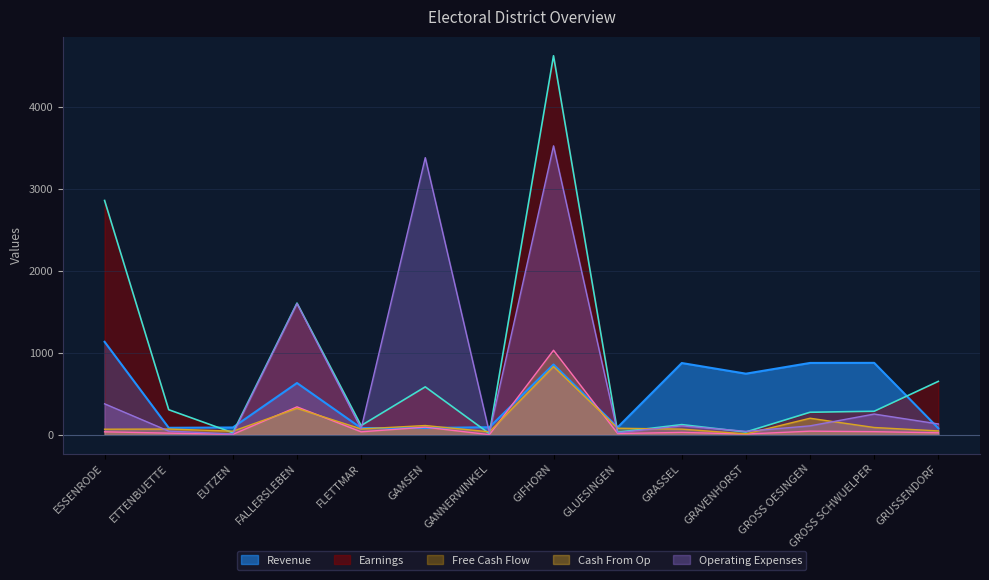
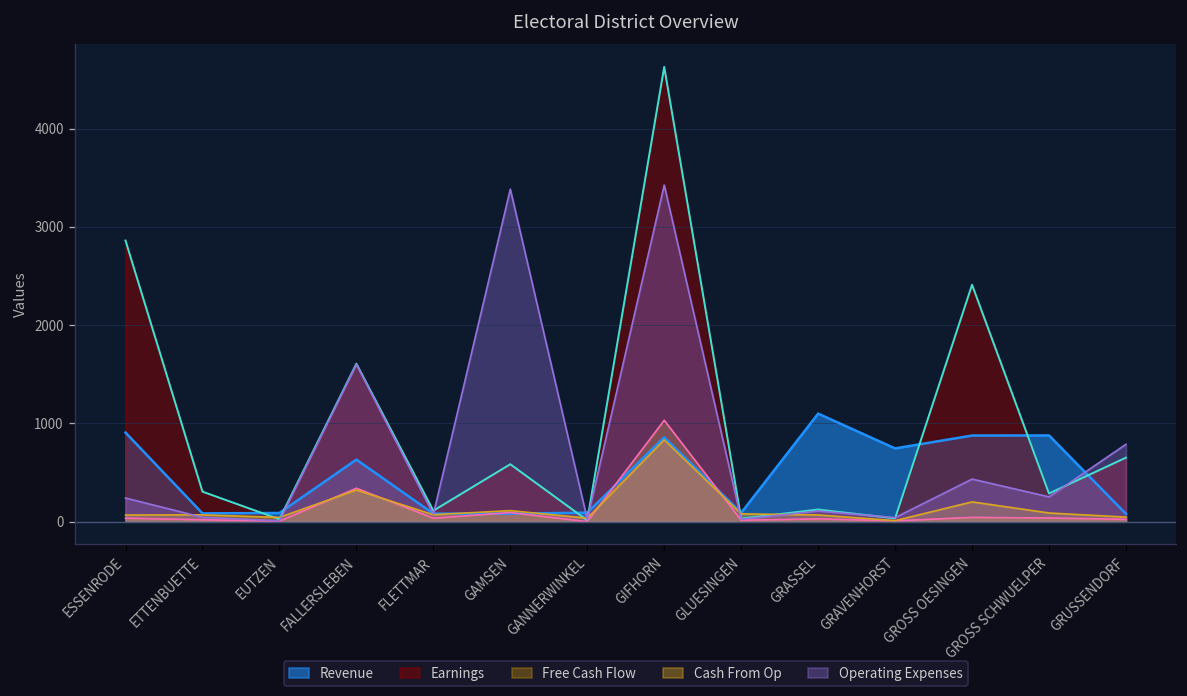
  {
    "Revenue": {
-     "ESSENRODE": 1100,
+     "ESSENRODE": 900,
      "EUTZEN": 100,
      "FALLERSLEBEN": 600,
      "GANNERWINKEL": 100,
-     "GRASSEL": 900,
+     "GRASSEL": 1100,
      "GRAVENHORST": 700,
      "GROSS OESINGEN": 900,
      "GROSS SCHWUELPER": 900,
      "GRUSSENDORF": 100
    },
    "Earnings": {
      "ESSENRODE": 2900,
      "ETTENBUETTE": 300,
      "GAMSEN": 600,
      "GIFHORN": 4600,
-     "GROSS OESINGEN": 300,
+     "GROSS OESINGEN": 2400,
      "GROSS SCHWUELPER": 300,
      "GRUSSENDORF": 700
    },
    "Operating Expenses": {
-     "ESSENRODE": 400,
+     "ESSENRODE": 200,
      "GAMSEN": 3400,
-     "GIFHORN": 3500,
-     "GROSS OESINGEN": 100,
+     "GIFHORN": 3400,
+     "GROSS OESINGEN": 400,
      "GROSS SCHWUELPER": 300,
-     "GRUSSENDORF": 100
+     "GRUSSENDORF": 800
    }
  }
